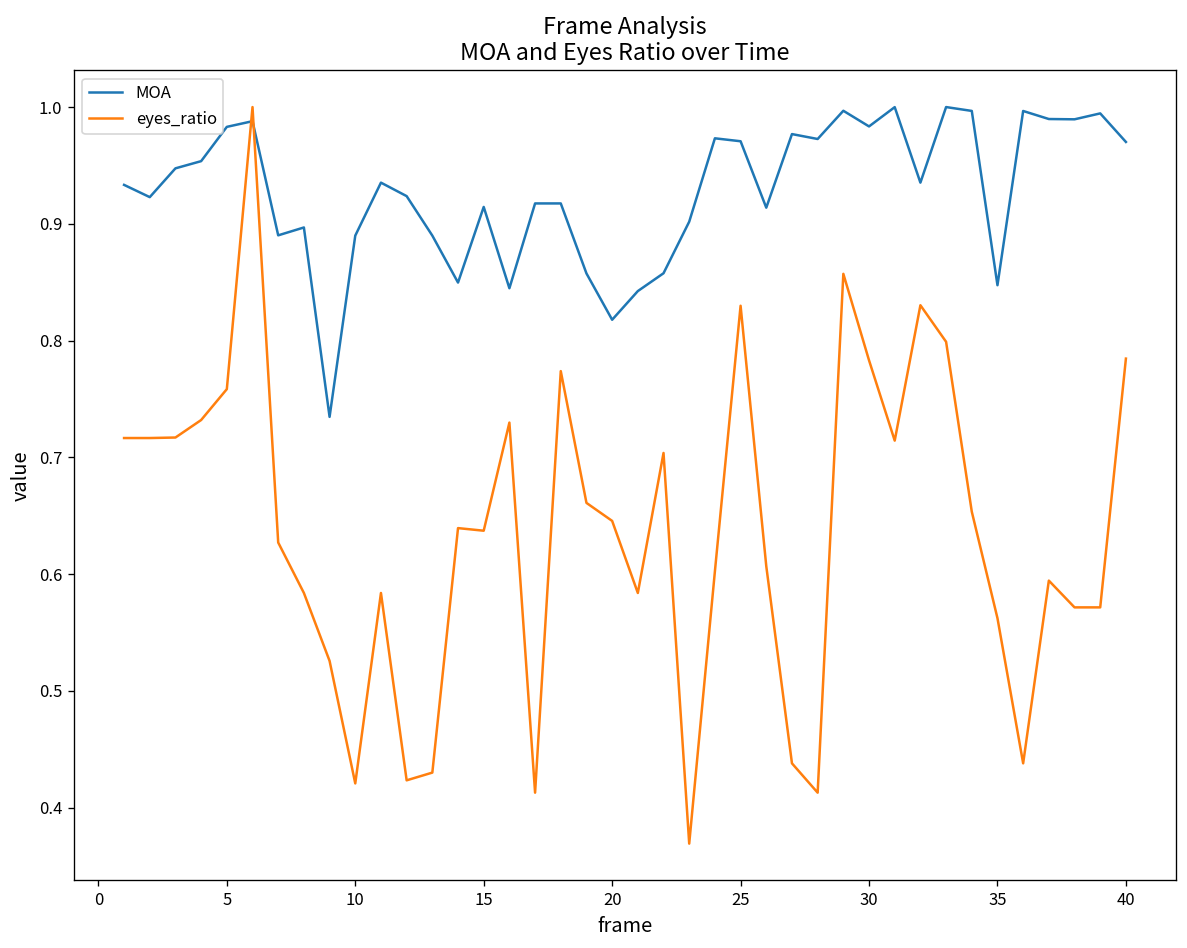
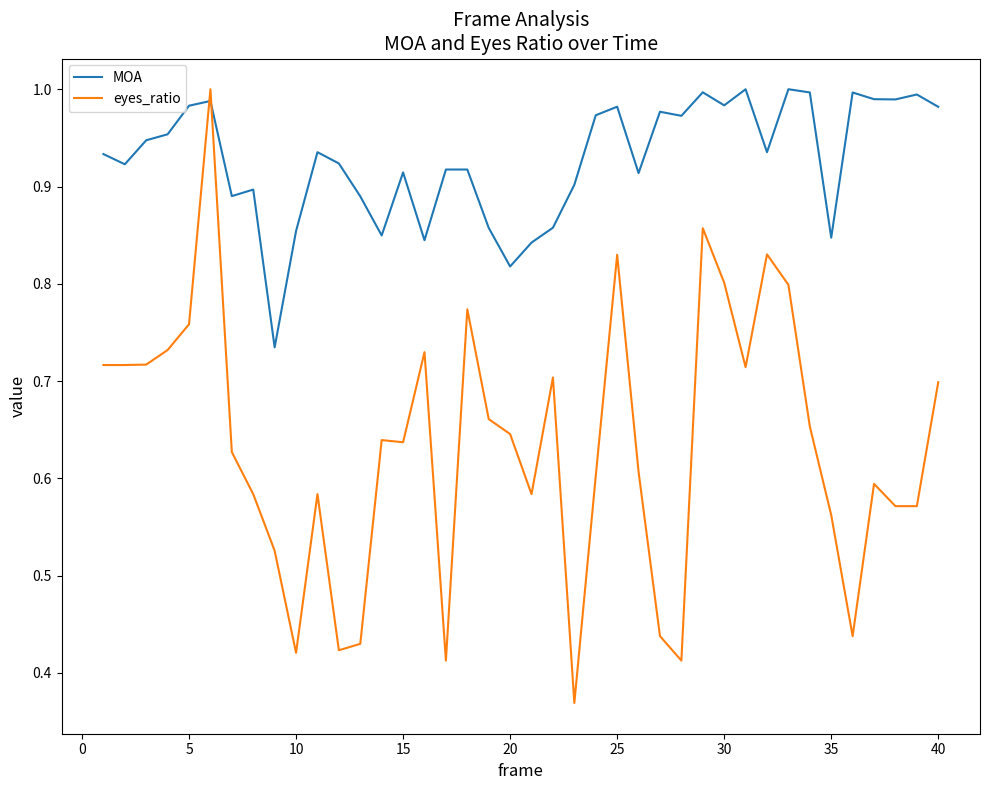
  {
    "MOA": {
      "5": 0.98,
-     "10": 0.89,
+     "10": 0.85,
      "15": 0.91,
      "20": 0.82,
-     "25": 0.97,
+     "25": 0.98,
      "30": 0.98,
      "35": 0.85,
-     "40": 0.97
+     "40": 0.98
    },
    "eyes_ratio": {
      "5": 0.76,
      "10": 0.42,
      "15": 0.64,
      "20": 0.65,
      "25": 0.83,
-     "30": 0.78,
+     "30": 0.80,
      "35": 0.56,
-     "40": 0.78
+     "40": 0.70
    }
  }
